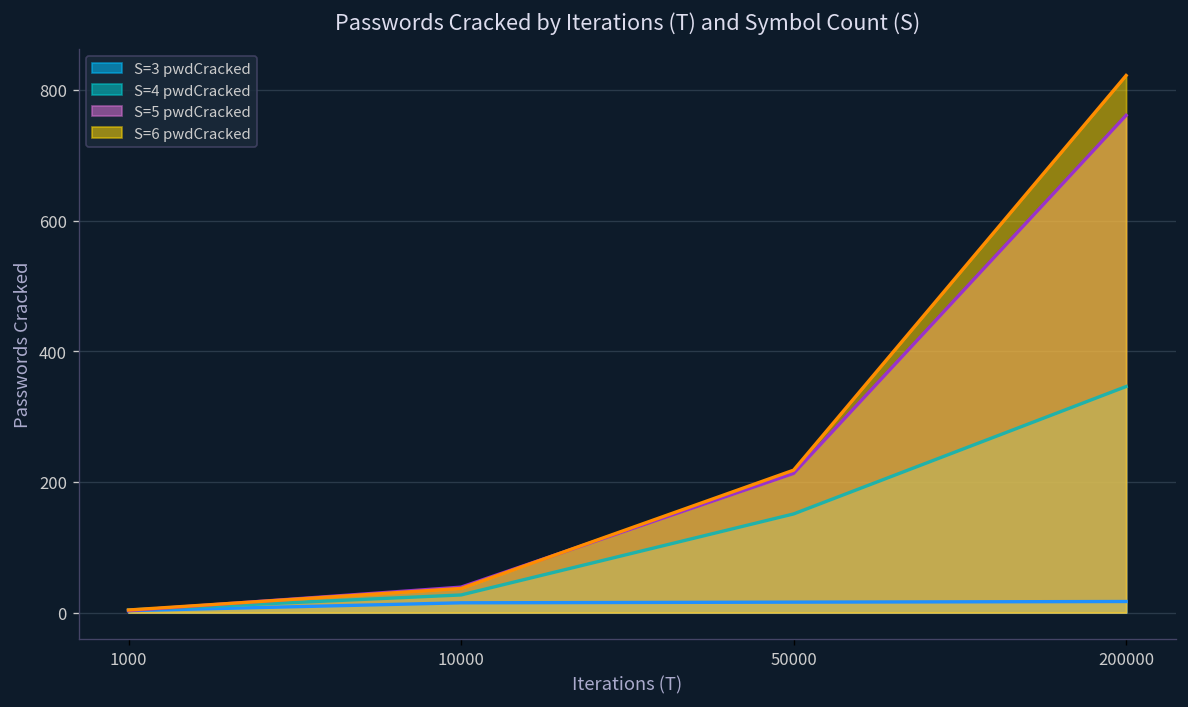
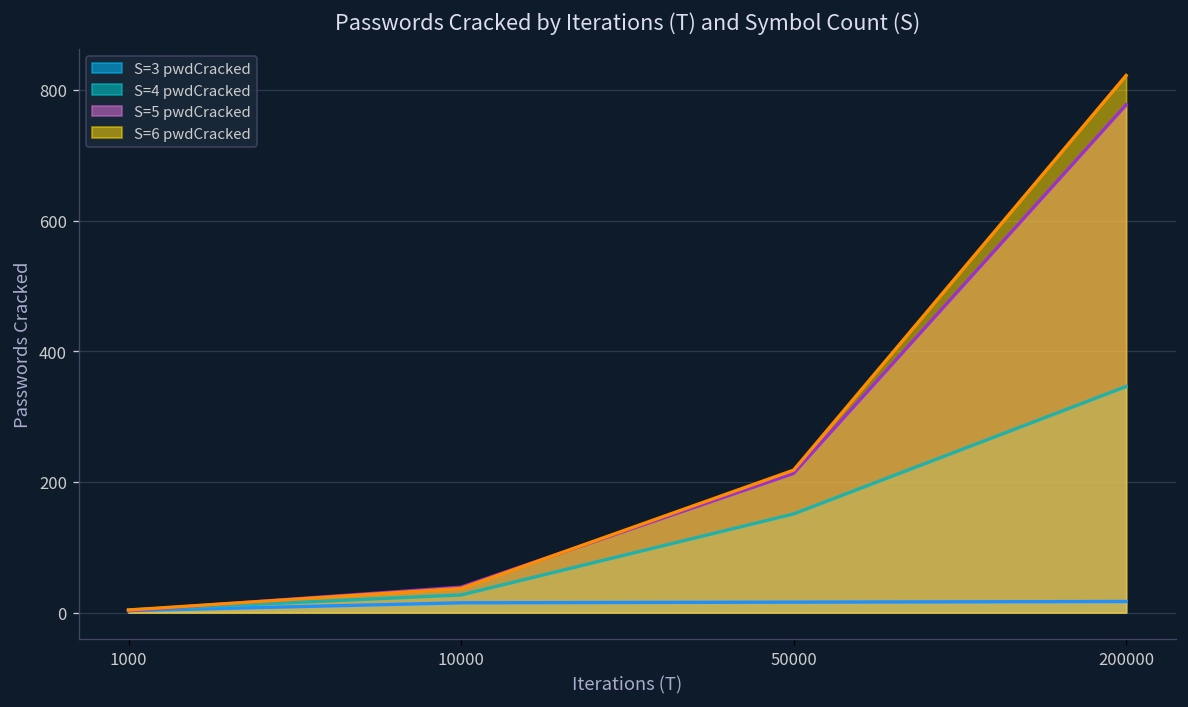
  {
    "S=5 pwdCracked": {
      "50000": 210,
-     "200000": 760
+     "200000": 780
    },
    "S=6 pwdCracked": {
      "50000": 220,
      "200000": 820
    }
  }
